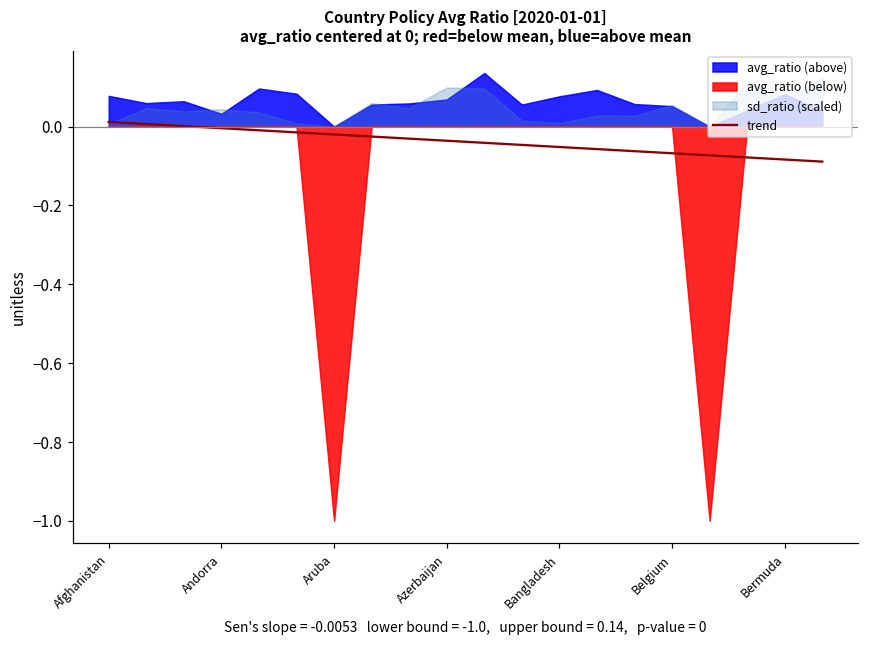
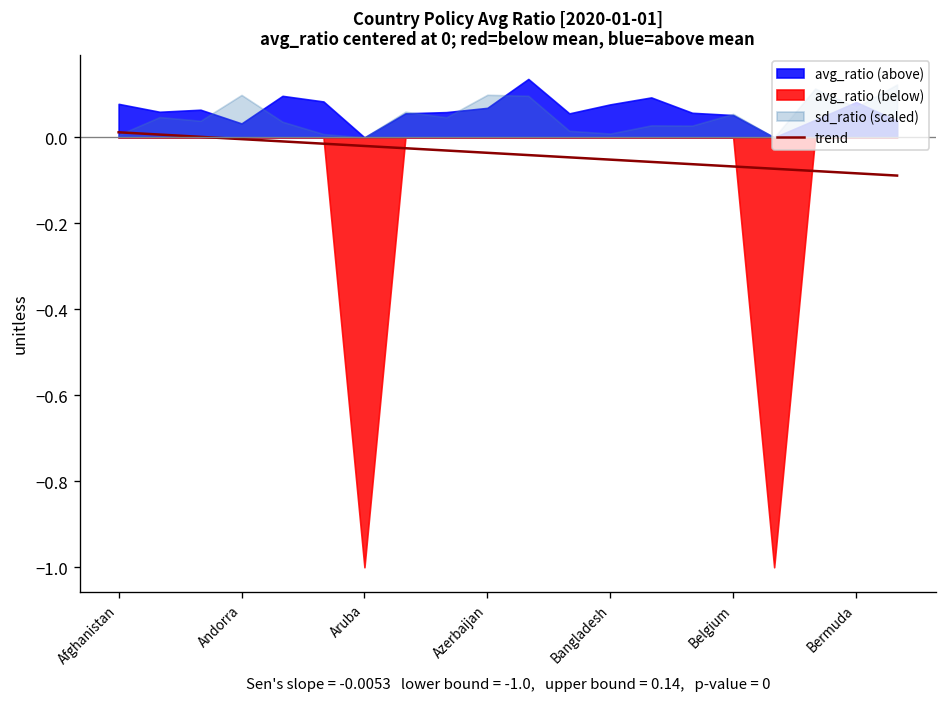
  {
    "avg_ratio (above)": {
      "Afghanistan": 0.08,
      "Andorra": 0.03,
      "Azerbaijan": 0.07,
      "Bangladesh": 0.08
    },
    "trend": {
      "Aruba": -0.02,
      "Azerbaijan": -0.04,
      "Bangladesh": -0.05,
      "Belgium": -0.07,
      "Bermuda": -0.08
    },
    "sd_ratio (scaled)": {
-     "Andorra": 0.04,
+     "Andorra": 0.10,
      "Azerbaijan": 0.10,
      "Bangladesh": 0.01
    }
  }
